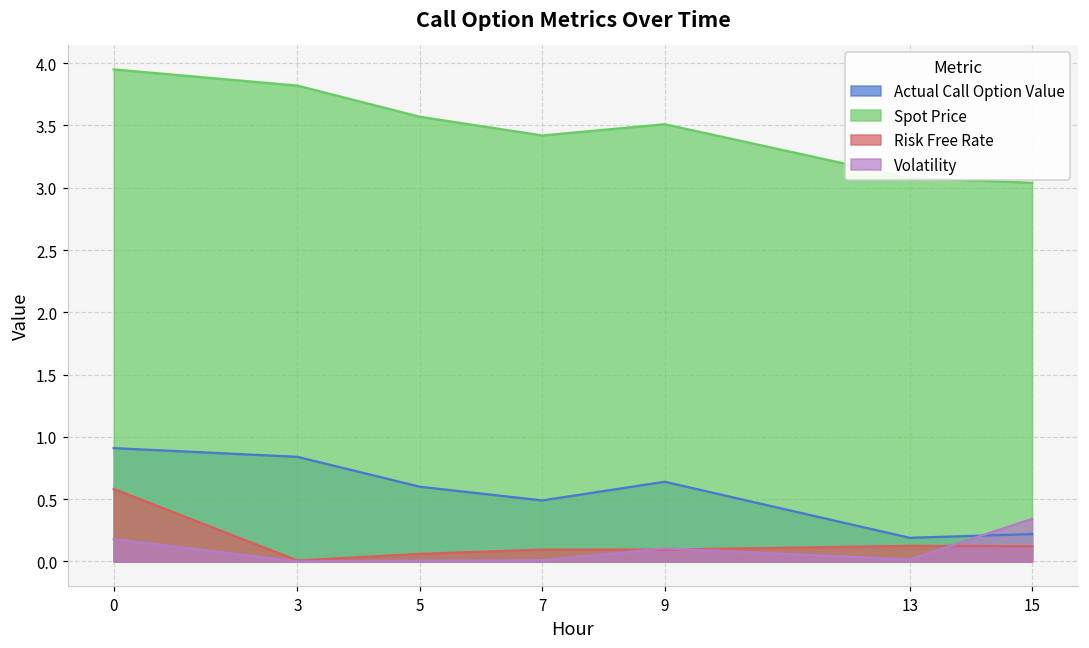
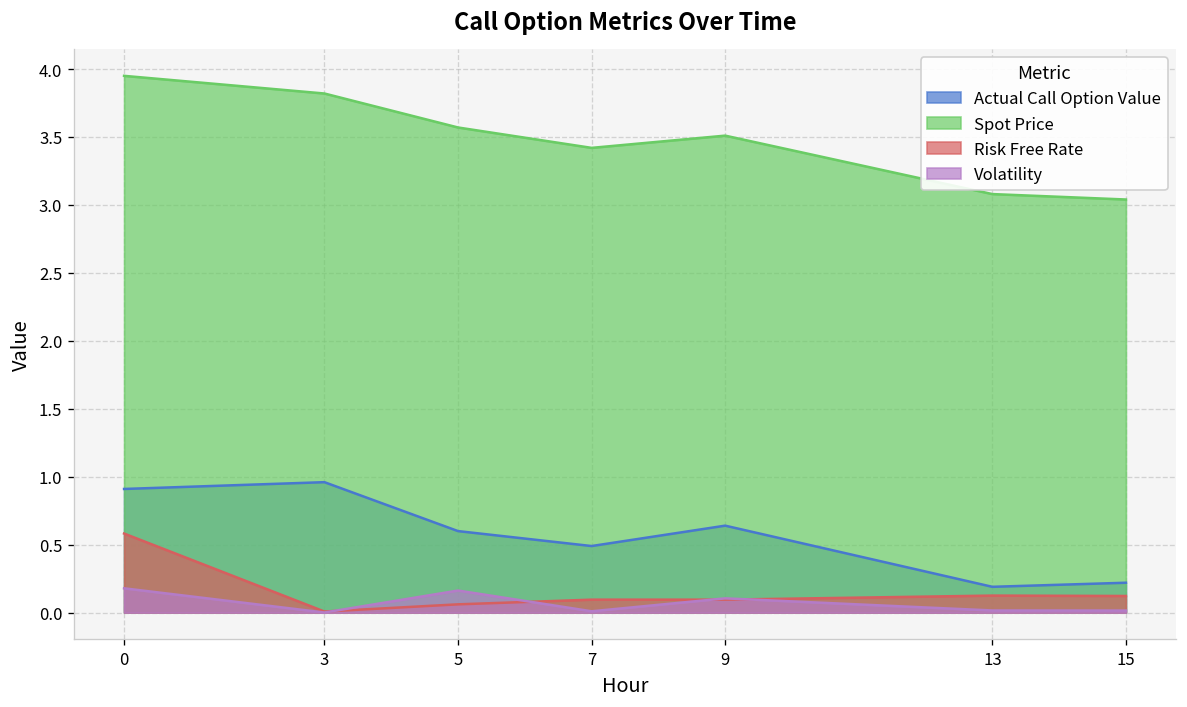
  {
    "Actual Call Option Value": {
      "0": 0.91,
-     "3": 0.84,
+     "3": 0.96,
      "5": 0.60,
      "7": 0.49,
      "9": 0.64,
      "13": 0.19,
      "15": 0.22
    },
    "Spot Price": {
      "0": 3.95,
      "3": 3.82,
      "5": 3.57,
      "7": 3.42,
      "9": 3.51,
      "13": 3.08,
      "15": 3.04
    },
    "Risk Free Rate": {
      "0": 0.58,
      "5": 0.06,
      "7": 0.10,
      "13": 0.13,
      "15": 0.12
    },
    "Volatility": {
      "0": 0.18,
-     "5": 0.01,
+     "5": 0.16,
      "7": 0.01,
      "13": 0.02,
-     "15": 0.34
+     "15": 0.02
    }
  }
